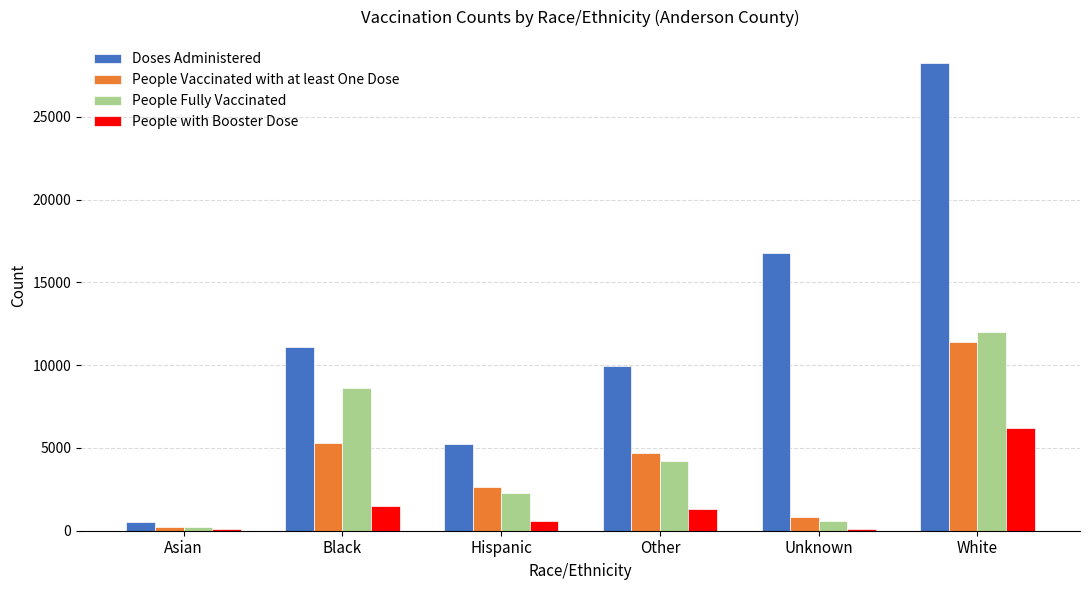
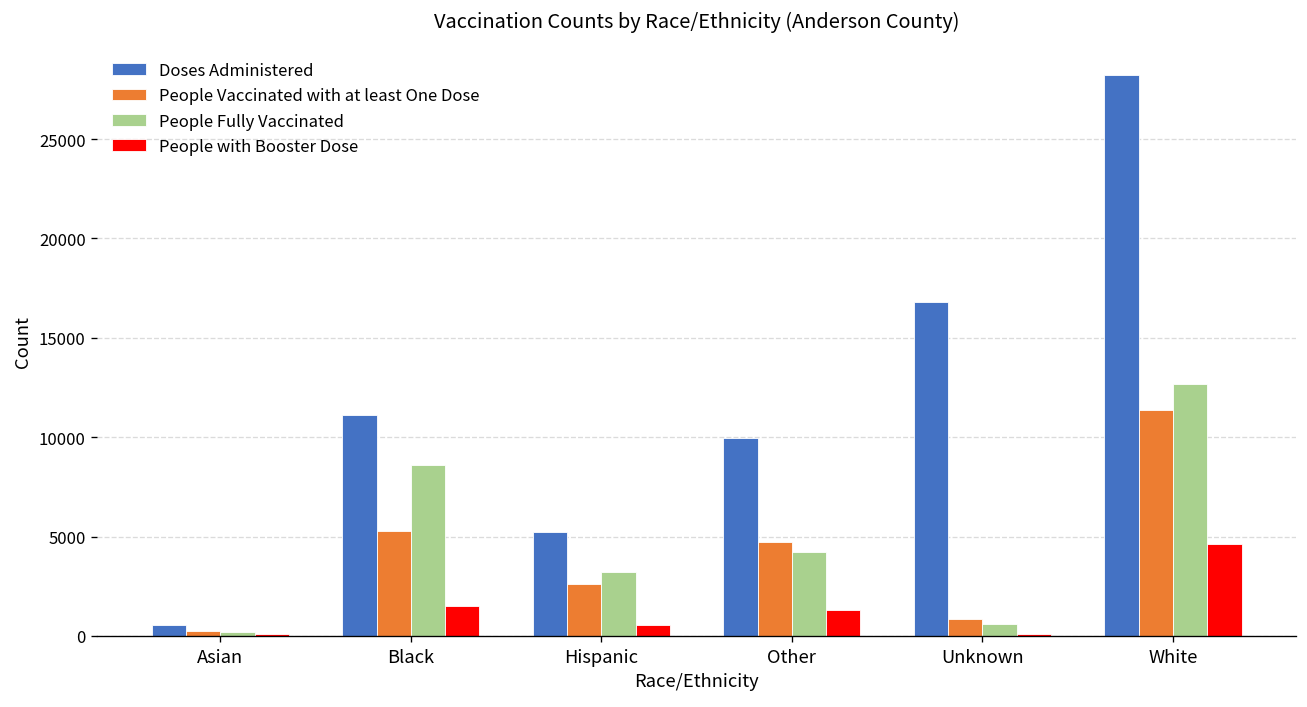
  {
    "Doses Administered": {
      "Asian": 500,
      "Black": 11100,
      "Hispanic": 5200,
      "Other": 9900,
      "Unknown": 16800,
      "White": 28200
    },
    "People Vaccinated with at least One Dose": {
      "Asian": 200,
      "Black": 5300,
      "Hispanic": 2600,
      "Other": 4700,
      "Unknown": 800,
      "White": 11400
    },
    "People Fully Vaccinated": {
      "Asian": 200,
      "Black": 8600,
-     "Hispanic": 2300,
+     "Hispanic": 3200,
      "Other": 4200,
      "Unknown": 600,
-     "White": 12000
+     "White": 12700
    },
    "People with Booster Dose": {
      "Black": 1500,
      "Hispanic": 600,
      "Other": 1300,
-     "White": 6200
+     "White": 4600
    }
  }
